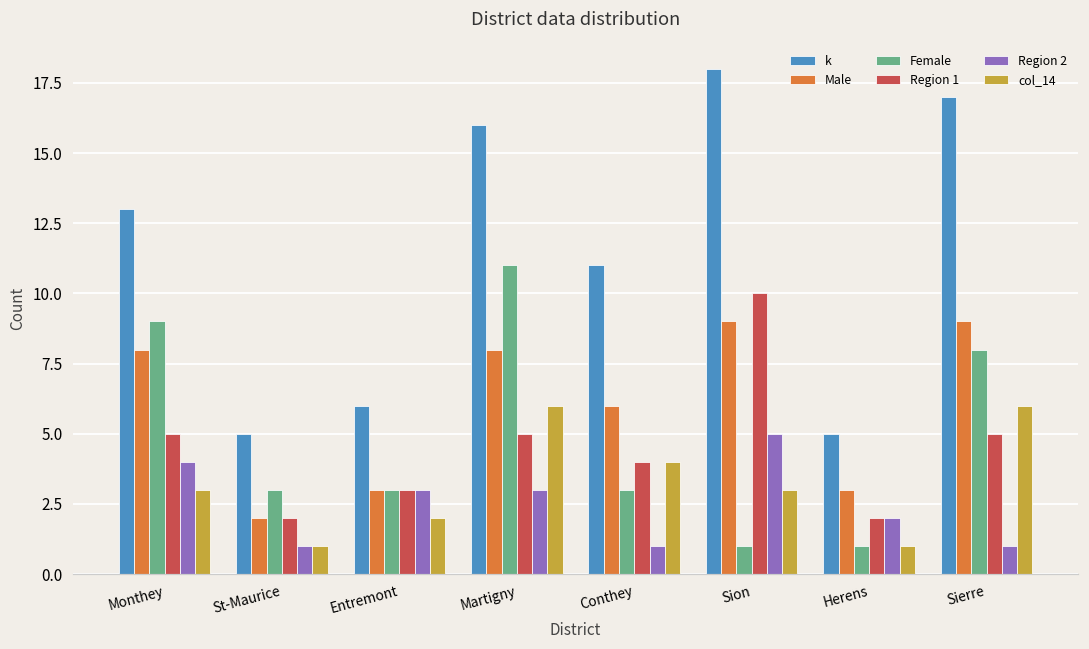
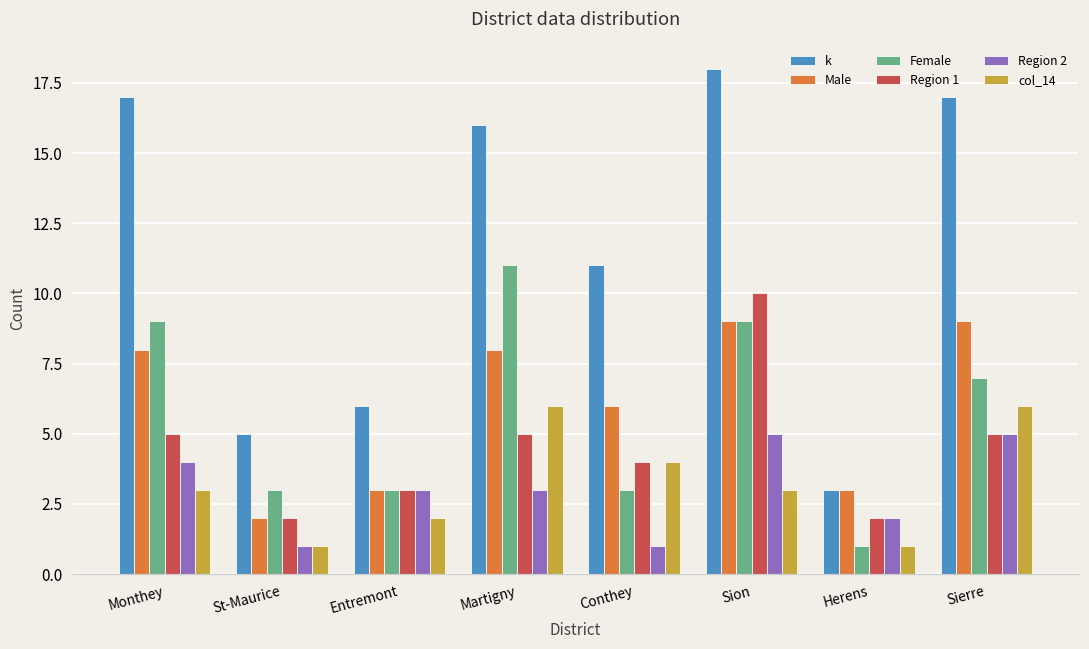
  {
    "k": {
-     "Monthey": 13,
+     "Monthey": 17,
      "St-Maurice": 5,
      "Entremont": 6,
      "Martigny": 16,
      "Conthey": 11,
      "Sion": 18,
-     "Herens": 5,
+     "Herens": 3,
      "Sierre": 17
    },
    "Female": {
      "Monthey": 9,
      "St-Maurice": 3,
      "Entremont": 3,
      "Martigny": 11,
      "Conthey": 3,
-     "Sion": 1,
+     "Sion": 9,
      "Herens": 1,
-     "Sierre": 8
+     "Sierre": 7
    },
    "Region 2": {
      "Monthey": 4,
      "St-Maurice": 1,
      "Entremont": 3,
      "Martigny": 3,
      "Conthey": 1,
      "Sion": 5,
      "Herens": 2,
-     "Sierre": 1
+     "Sierre": 5
    }
  }
